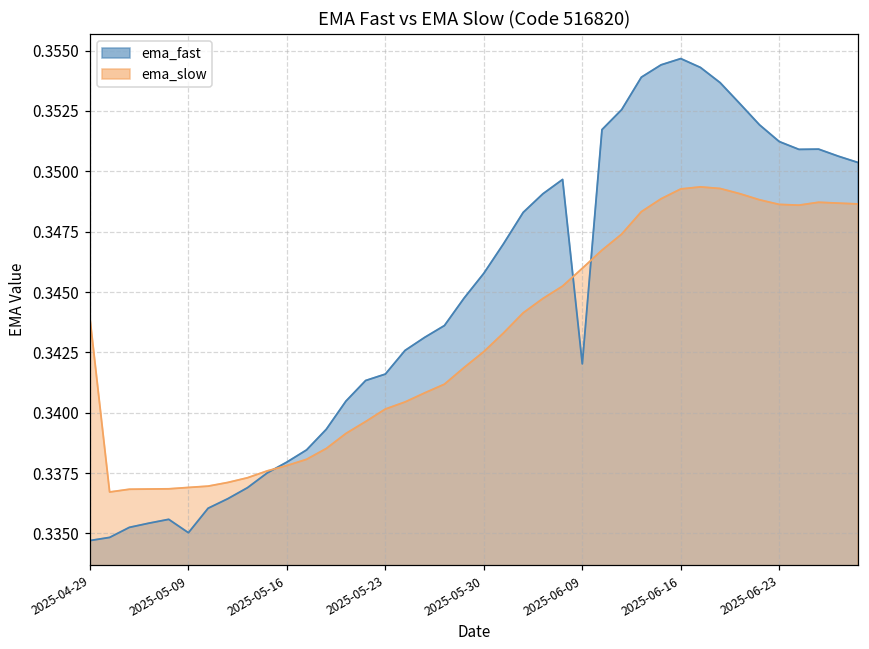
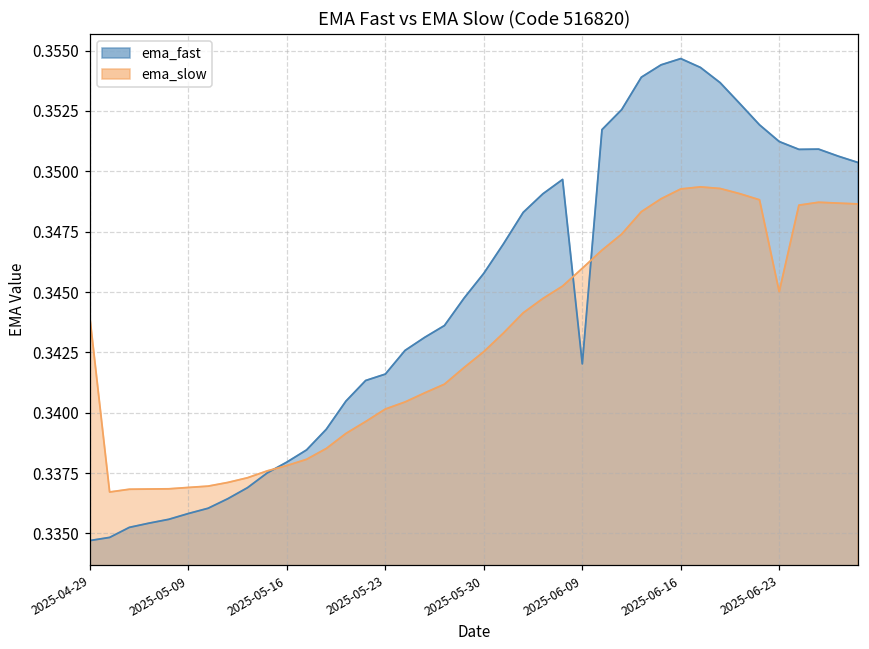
  {
    "ema_fast": {
      "2025-04-29": 0.3347,
-     "2025-05-09": 0.3350,
+     "2025-05-09": 0.3358,
      "2025-05-16": 0.3380,
      "2025-05-23": 0.3416,
      "2025-05-30": 0.3458,
      "2025-06-09": 0.3420,
      "2025-06-16": 0.3547,
      "2025-06-23": 0.3512
    },
    "ema_slow": {
      "2025-04-29": 0.3439,
      "2025-05-09": 0.3369,
      "2025-05-16": 0.3378,
      "2025-05-23": 0.3402,
      "2025-05-30": 0.3425,
      "2025-06-09": 0.3460,
      "2025-06-16": 0.3493,
-     "2025-06-23": 0.3486
+     "2025-06-23": 0.3450
    }
  }
